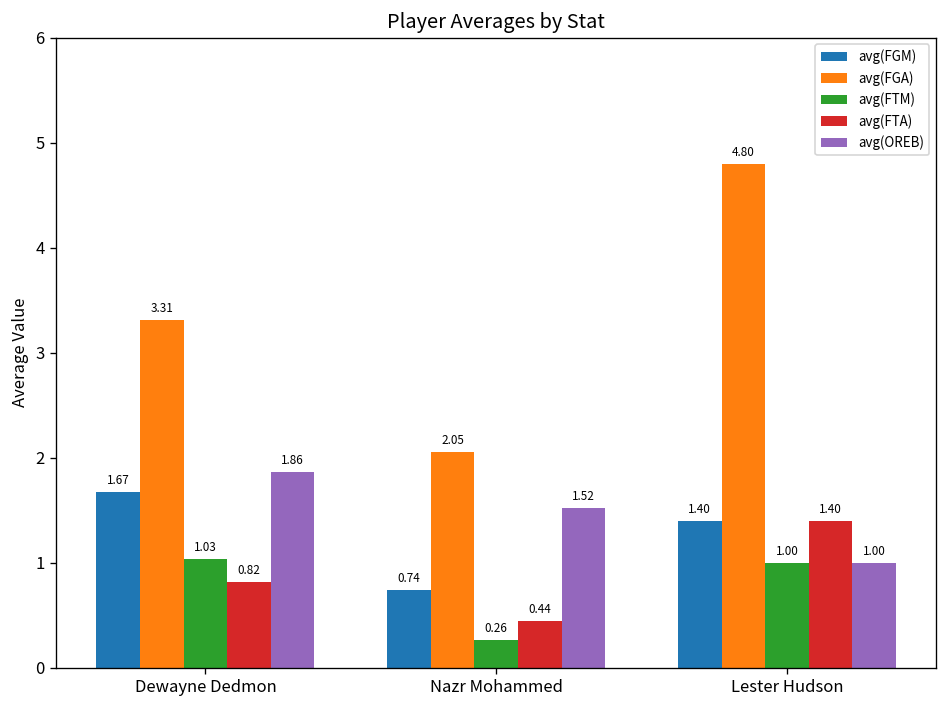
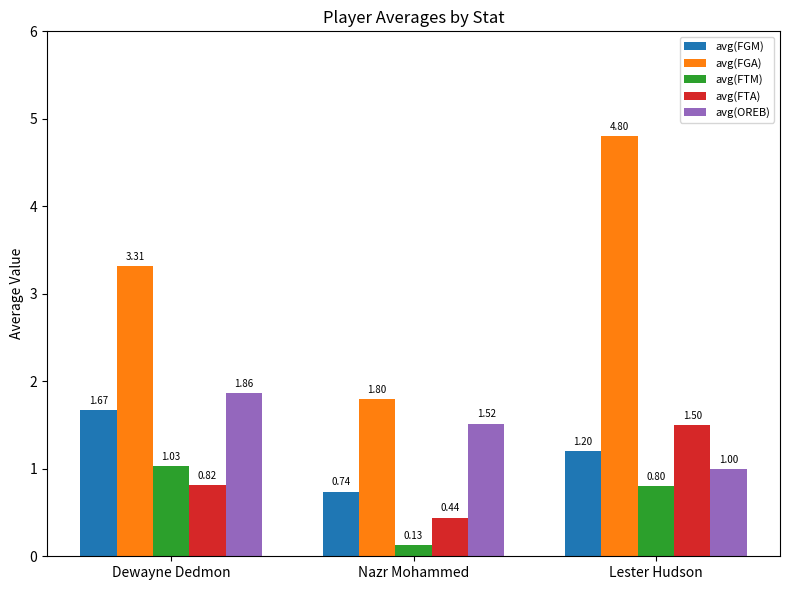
  {
    "avg(FGM)": {
      "Dewayne Dedmon": 1.67,
      "Nazr Mohammed": 0.74,
-     "Lester Hudson": 1.40
+     "Lester Hudson": 1.20
    },
    "avg(FGA)": {
      "Dewayne Dedmon": 3.31,
-     "Nazr Mohammed": 2.05,
+     "Nazr Mohammed": 1.80,
      "Lester Hudson": 4.80
    },
    "avg(FTM)": {
      "Dewayne Dedmon": 1.03,
-     "Nazr Mohammed": 0.26,
-     "Lester Hudson": 1.00
+     "Nazr Mohammed": 0.13,
+     "Lester Hudson": 0.80
    },
    "avg(FTA)": {
      "Dewayne Dedmon": 0.82,
      "Nazr Mohammed": 0.44,
-     "Lester Hudson": 1.40
+     "Lester Hudson": 1.50
    },
    "avg(OREB)": {
      "Dewayne Dedmon": 1.86,
      "Nazr Mohammed": 1.52,
      "Lester Hudson": 1.00
    }
  }
